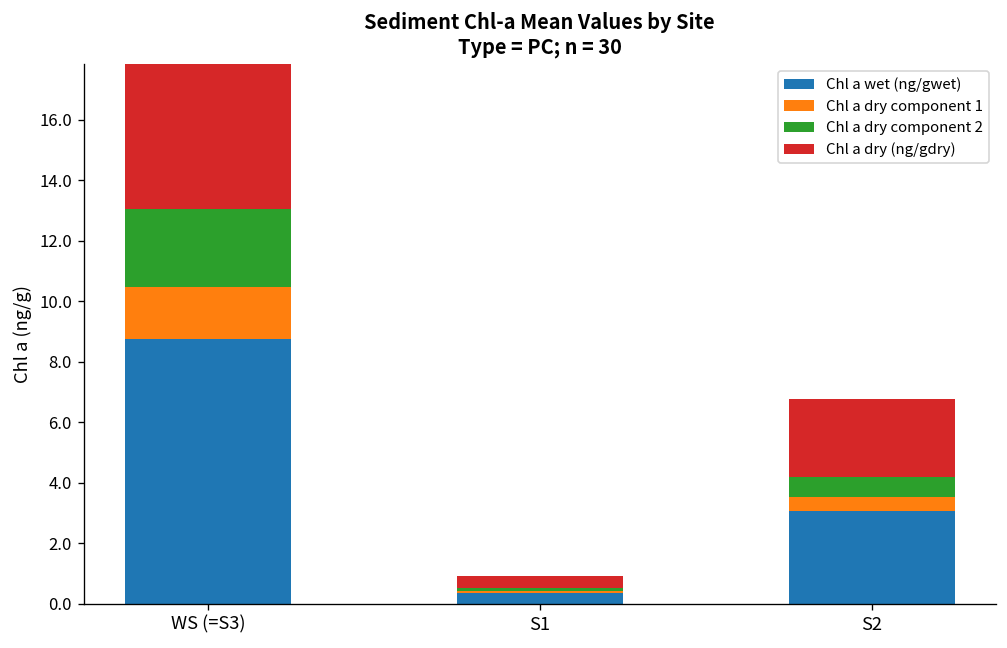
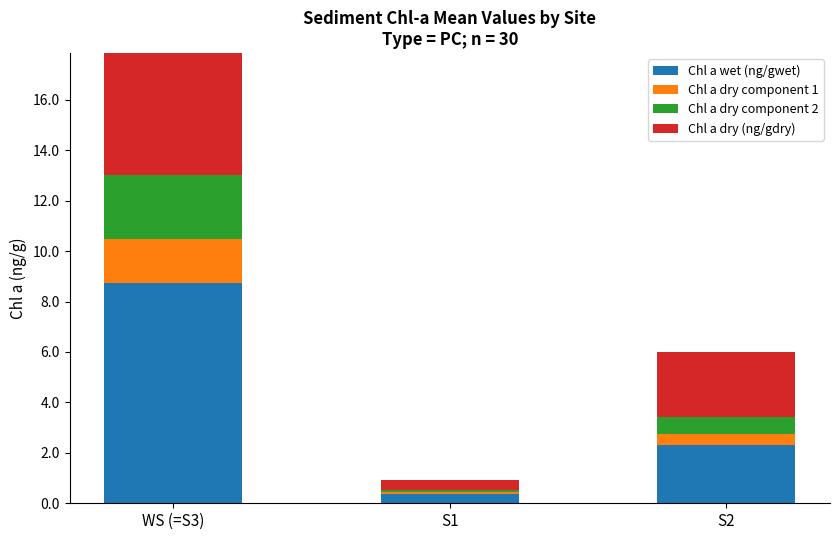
  {
    "Chl a wet (ng/gwet)": {
      "WS (=S3)": 8.8,
      "S1": 0.4,
-     "S2": 3.1
+     "S2": 2.3
    },
    "Chl a dry component 1": {
      "WS (=S3)": 1.7,
      "S2": 0.4
    },
    "Chl a dry component 2": {
      "WS (=S3)": 2.6,
      "S2": 0.7
    },
    "Chl a dry (ng/gdry)": {
      "S1": 0.4,
      "S2": 2.6
    }
  }
